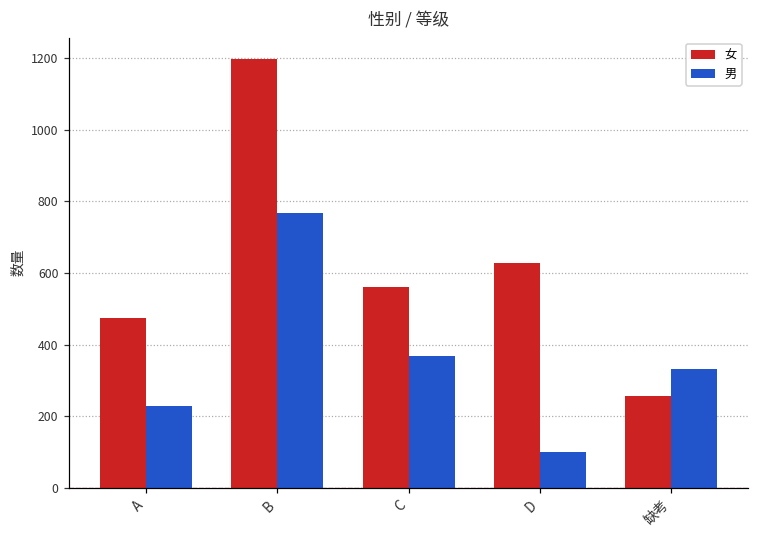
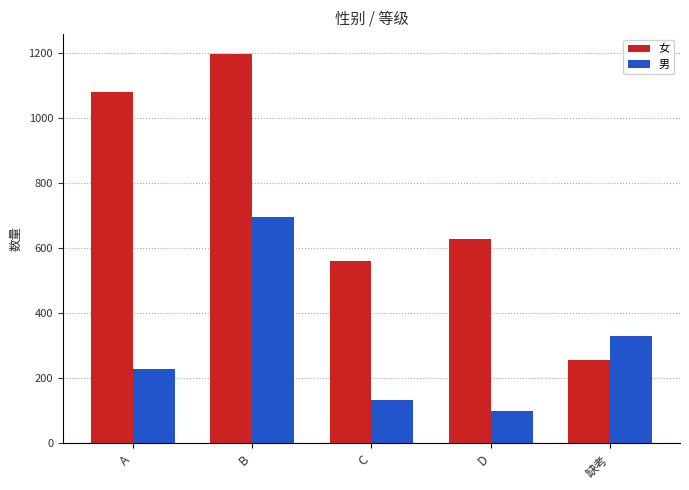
  {
    "女": {
-     "A": 470,
+     "A": 1080,
      "B": 1200,
      "C": 560,
      "D": 630,
      "缺考": 260
    },
    "男": {
      "A": 230,
-     "B": 770,
-     "C": 370,
+     "B": 700,
+     "C": 130,
      "D": 100,
      "缺考": 330
    }
  }
